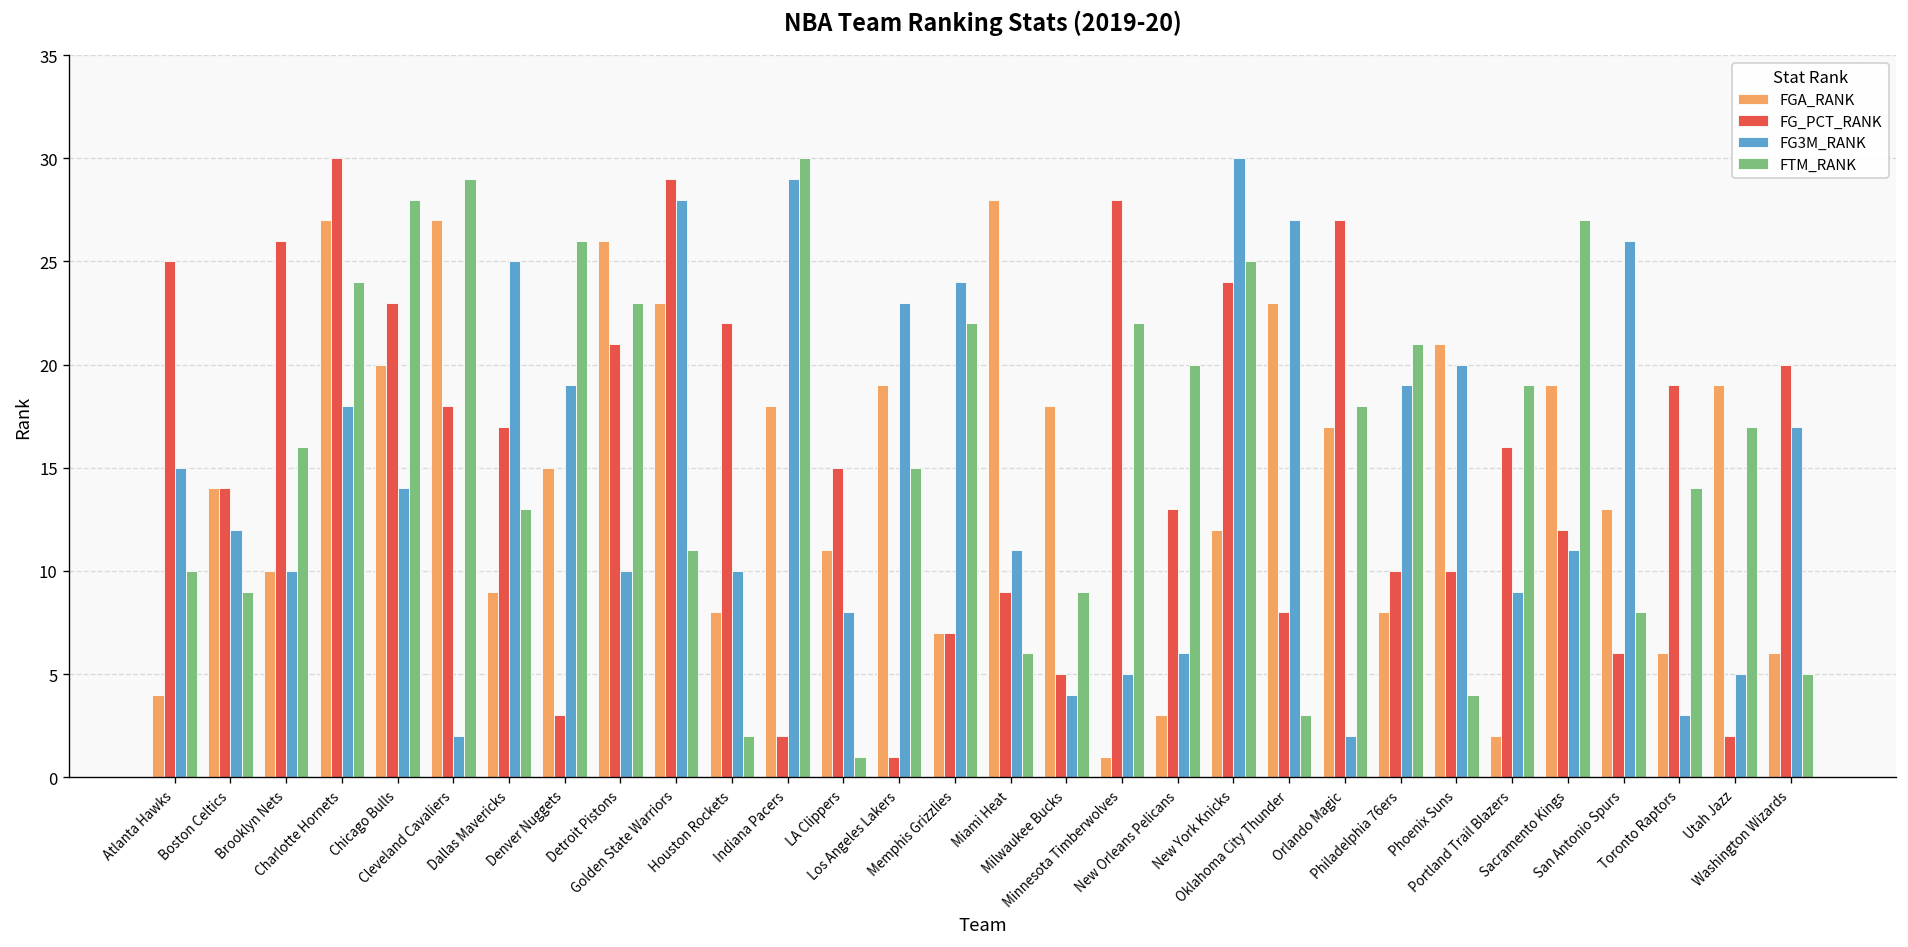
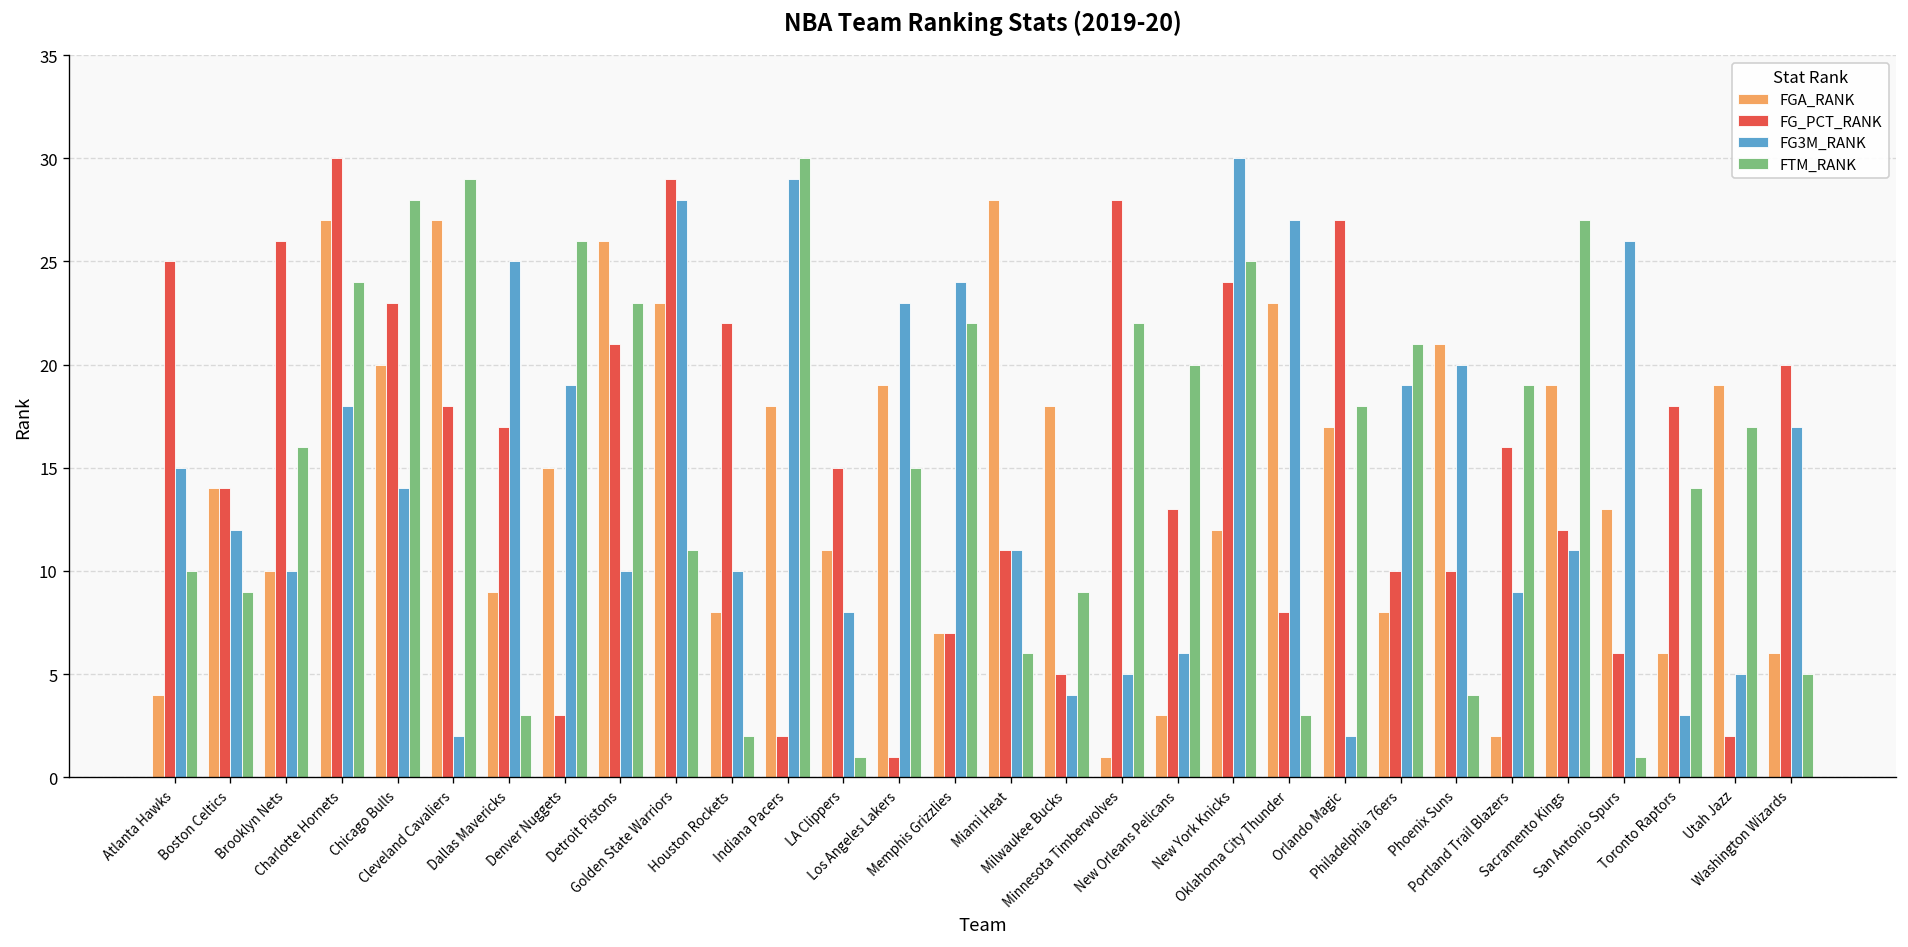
  {
    "FGA_RANK": {
      "Atlanta Hawks": 4,
      "Boston Celtics": 14,
      "Brooklyn Nets": 10,
      "Charlotte Hornets": 27,
      "Chicago Bulls": 20,
      "Cleveland Cavaliers": 27,
      "Dallas Mavericks": 9,
      "Denver Nuggets": 15,
      "Detroit Pistons": 26,
      "Golden State Warriors": 23,
      "Houston Rockets": 8,
      "Indiana Pacers": 18,
      "LA Clippers": 11,
      "Los Angeles Lakers": 19,
      "Memphis Grizzlies": 7,
      "Miami Heat": 28,
      "Milwaukee Bucks": 18,
      "Minnesota Timberwolves": 1,
      "New Orleans Pelicans": 3,
      "New York Knicks": 12,
      "Oklahoma City Thunder": 23,
      "Orlando Magic": 17,
      "Philadelphia 76ers": 8,
      "Phoenix Suns": 21,
      "Portland Trail Blazers": 2,
      "Sacramento Kings": 19,
      "San Antonio Spurs": 13,
      "Toronto Raptors": 6,
      "Utah Jazz": 19,
      "Washington Wizards": 6
    },
    "FG_PCT_RANK": {
      "Atlanta Hawks": 25,
      "Boston Celtics": 14,
      "Brooklyn Nets": 26,
      "Charlotte Hornets": 30,
      "Chicago Bulls": 23,
      "Cleveland Cavaliers": 18,
      "Dallas Mavericks": 17,
      "Denver Nuggets": 3,
      "Detroit Pistons": 21,
      "Golden State Warriors": 29,
      "Houston Rockets": 22,
      "Indiana Pacers": 2,
      "LA Clippers": 15,
      "Los Angeles Lakers": 1,
      "Memphis Grizzlies": 7,
-     "Miami Heat": 9,
+     "Miami Heat": 11,
      "Milwaukee Bucks": 5,
      "Minnesota Timberwolves": 28,
      "New Orleans Pelicans": 13,
      "New York Knicks": 24,
      "Oklahoma City Thunder": 8,
      "Orlando Magic": 27,
      "Philadelphia 76ers": 10,
      "Phoenix Suns": 10,
      "Portland Trail Blazers": 16,
      "Sacramento Kings": 12,
      "San Antonio Spurs": 6,
-     "Toronto Raptors": 19,
+     "Toronto Raptors": 18,
      "Utah Jazz": 2,
      "Washington Wizards": 20
    },
    "FG3M_RANK": {
      "Atlanta Hawks": 15,
      "Boston Celtics": 12,
      "Brooklyn Nets": 10,
      "Charlotte Hornets": 18,
      "Chicago Bulls": 14,
      "Cleveland Cavaliers": 2,
      "Dallas Mavericks": 25,
      "Denver Nuggets": 19,
      "Detroit Pistons": 10,
      "Golden State Warriors": 28,
      "Houston Rockets": 10,
      "Indiana Pacers": 29,
      "LA Clippers": 8,
      "Los Angeles Lakers": 23,
      "Memphis Grizzlies": 24,
      "Miami Heat": 11,
      "Milwaukee Bucks": 4,
      "Minnesota Timberwolves": 5,
      "New Orleans Pelicans": 6,
      "New York Knicks": 30,
      "Oklahoma City Thunder": 27,
      "Orlando Magic": 2,
      "Philadelphia 76ers": 19,
      "Phoenix Suns": 20,
      "Portland Trail Blazers": 9,
      "Sacramento Kings": 11,
      "San Antonio Spurs": 26,
      "Toronto Raptors": 3,
      "Utah Jazz": 5,
      "Washington Wizards": 17
    },
    "FTM_RANK": {
      "Atlanta Hawks": 10,
      "Boston Celtics": 9,
      "Brooklyn Nets": 16,
      "Charlotte Hornets": 24,
      "Chicago Bulls": 28,
      "Cleveland Cavaliers": 29,
-     "Dallas Mavericks": 13,
+     "Dallas Mavericks": 3,
      "Denver Nuggets": 26,
      "Detroit Pistons": 23,
      "Golden State Warriors": 11,
      "Houston Rockets": 2,
      "Indiana Pacers": 30,
      "LA Clippers": 1,
      "Los Angeles Lakers": 15,
      "Memphis Grizzlies": 22,
      "Miami Heat": 6,
      "Milwaukee Bucks": 9,
      "Minnesota Timberwolves": 22,
      "New Orleans Pelicans": 20,
      "New York Knicks": 25,
      "Oklahoma City Thunder": 3,
      "Orlando Magic": 18,
      "Philadelphia 76ers": 21,
      "Phoenix Suns": 4,
      "Portland Trail Blazers": 19,
      "Sacramento Kings": 27,
-     "San Antonio Spurs": 8,
+     "San Antonio Spurs": 1,
      "Toronto Raptors": 14,
      "Utah Jazz": 17,
      "Washington Wizards": 5
    }
  }
